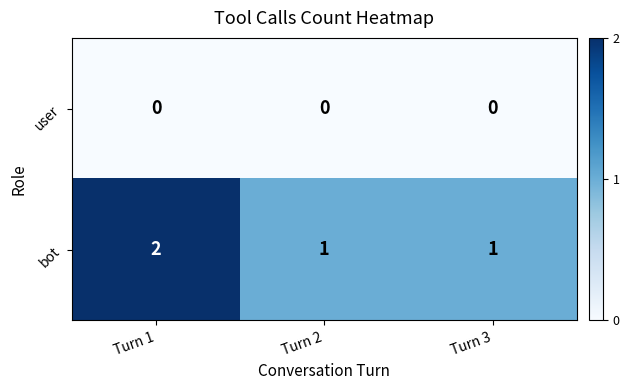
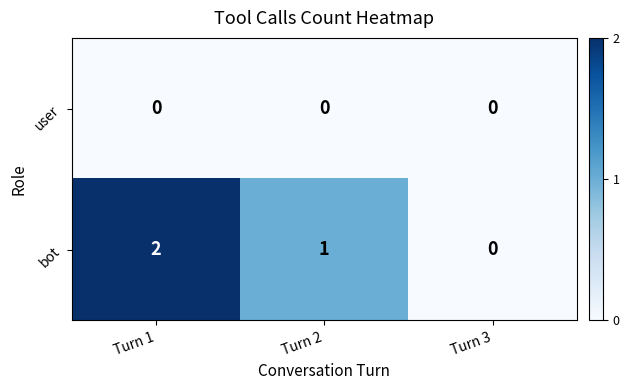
  {
    "user": {
      "Turn 1": 0,
      "Turn 2": 0,
      "Turn 3": 0
    },
    "bot": {
      "Turn 1": 2,
      "Turn 2": 1,
-     "Turn 3": 1
+     "Turn 3": 0
    }
  }
